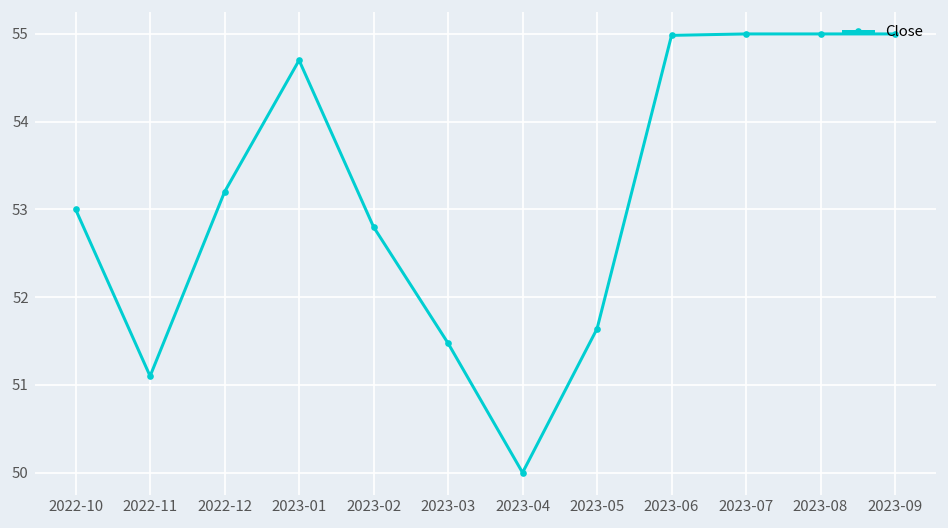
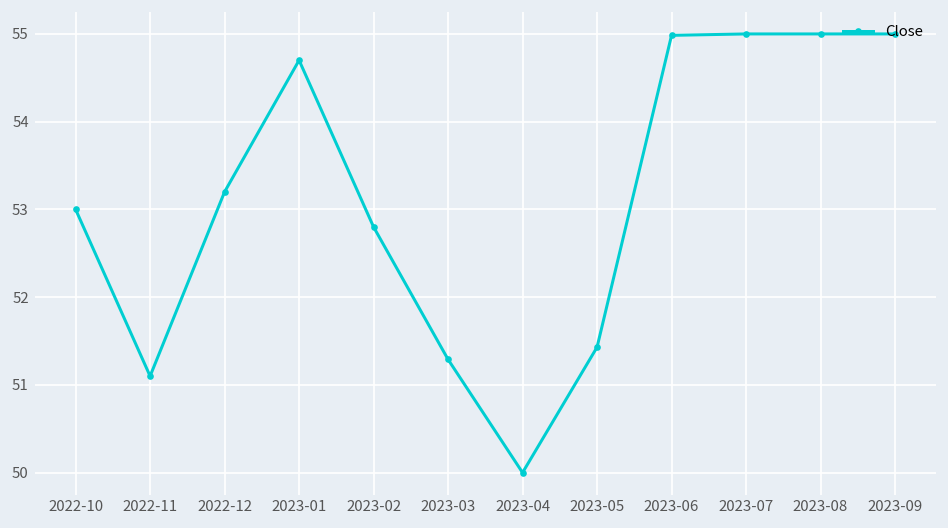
  {
    "2022-10": 53.0,
    "2022-11": 51.1,
    "2022-12": 53.2,
    "2023-01": 54.7,
    "2023-02": 52.8,
-   "2023-03": 51.5,
+   "2023-03": 51.3,
    "2023-04": 50.0,
-   "2023-05": 51.6,
+   "2023-05": 51.4,
    "2023-06": 55.0,
    "2023-07": 55.0,
    "2023-08": 55.0
  }
